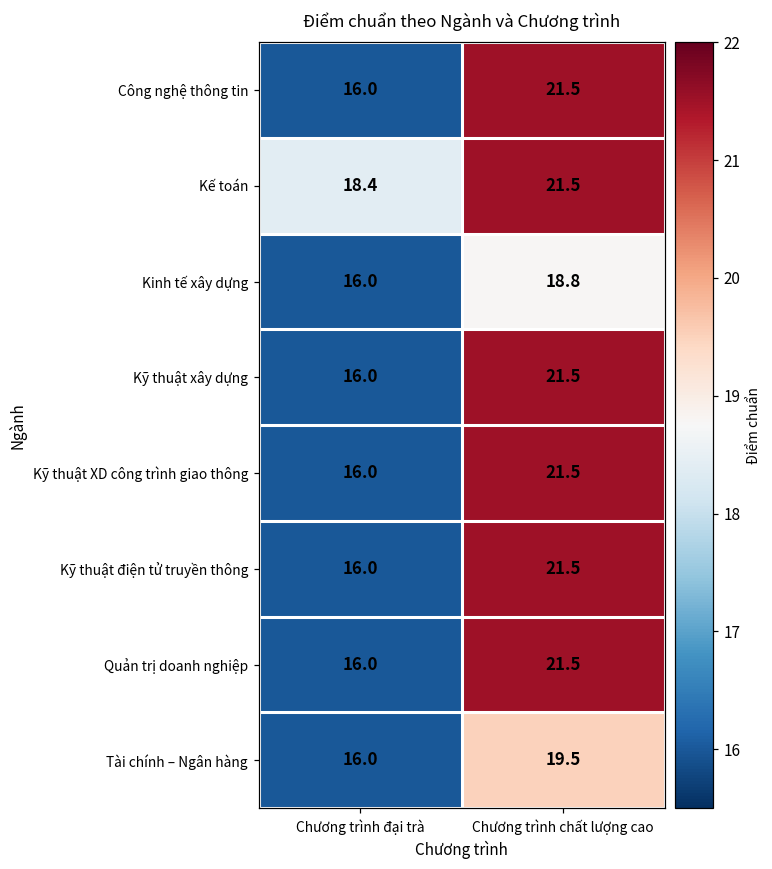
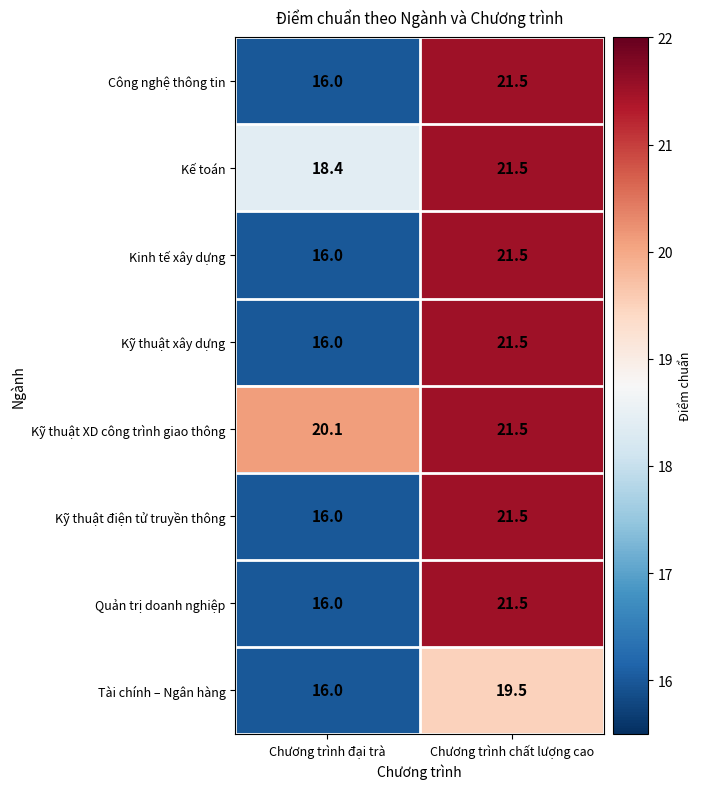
  {
    "Công nghệ thông tin": {
      "Chương trình đại trà": 16.0,
      "Chương trình chất lượng cao": 21.5
    },
    "Kế toán": {
      "Chương trình đại trà": 18.4,
      "Chương trình chất lượng cao": 21.5
    },
    "Kinh tế xây dựng": {
      "Chương trình đại trà": 16.0,
-     "Chương trình chất lượng cao": 18.8
+     "Chương trình chất lượng cao": 21.5
    },
    "Kỹ thuật xây dựng": {
      "Chương trình đại trà": 16.0,
      "Chương trình chất lượng cao": 21.5
    },
    "Kỹ thuật XD công trình giao thông": {
-     "Chương trình đại trà": 16.0,
+     "Chương trình đại trà": 20.1,
      "Chương trình chất lượng cao": 21.5
    },
    "Kỹ thuật điện tử truyền thông": {
      "Chương trình đại trà": 16.0,
      "Chương trình chất lượng cao": 21.5
    },
    "Quản trị doanh nghiệp": {
      "Chương trình đại trà": 16.0,
      "Chương trình chất lượng cao": 21.5
    },
    "Tài chính – Ngân hàng": {
      "Chương trình đại trà": 16.0,
      "Chương trình chất lượng cao": 19.5
    }
  }
